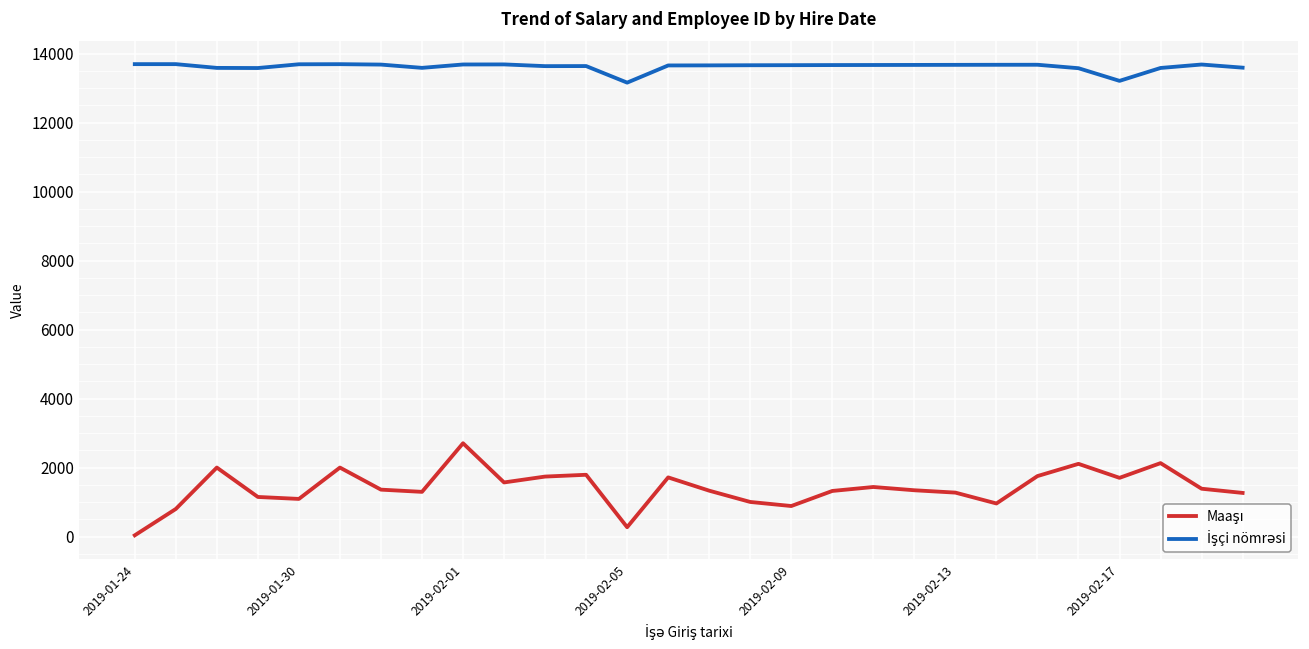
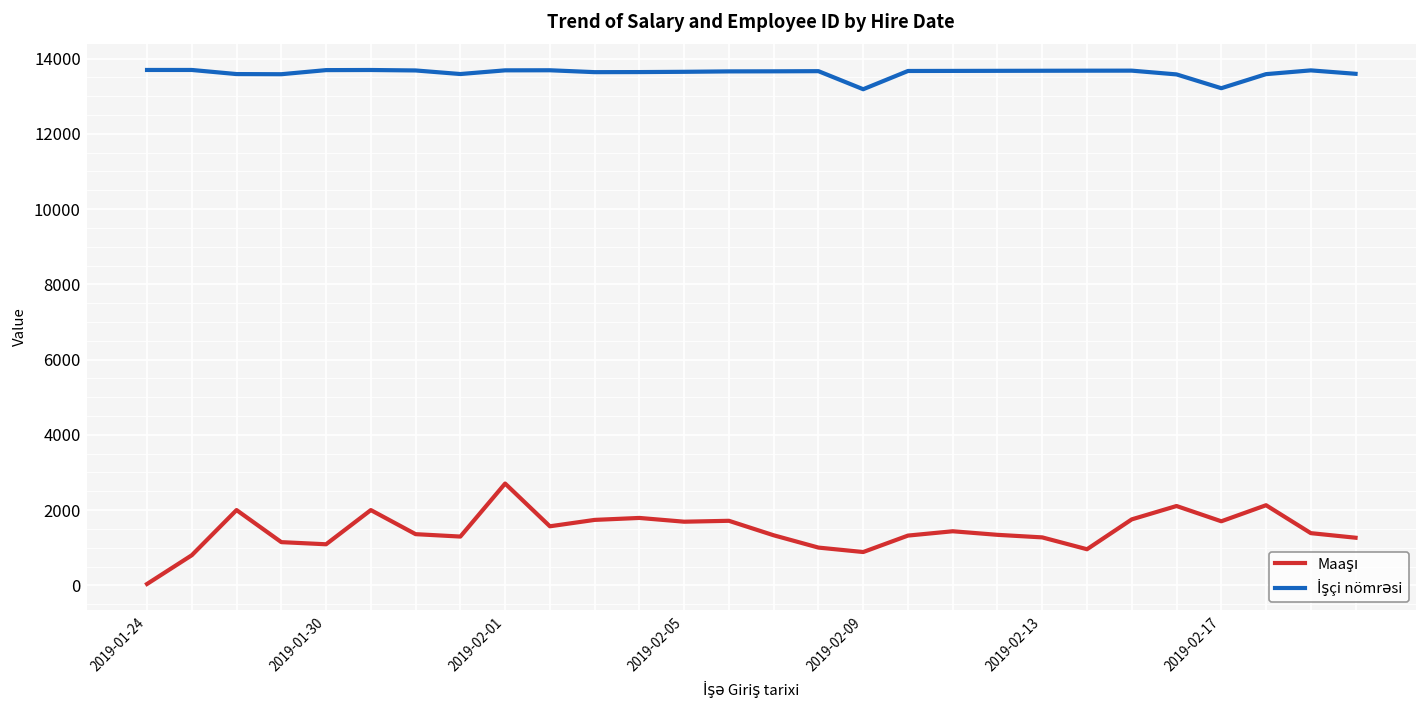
  {
    "Maaşı": {
      "2019-01-24": 0,
      "2019-02-01": 2700,
-     "2019-02-05": 300,
+     "2019-02-05": 1700,
      "2019-02-09": 900,
      "2019-02-13": 1300,
      "2019-02-17": 1700
    },
    "İşçi nömrəsi": {
      "2019-01-24": 13700,
      "2019-02-01": 13700,
-     "2019-02-05": 13200,
-     "2019-02-09": 13700,
+     "2019-02-05": 13600,
+     "2019-02-09": 13200,
      "2019-02-13": 13700,
      "2019-02-17": 13200
    }
  }
